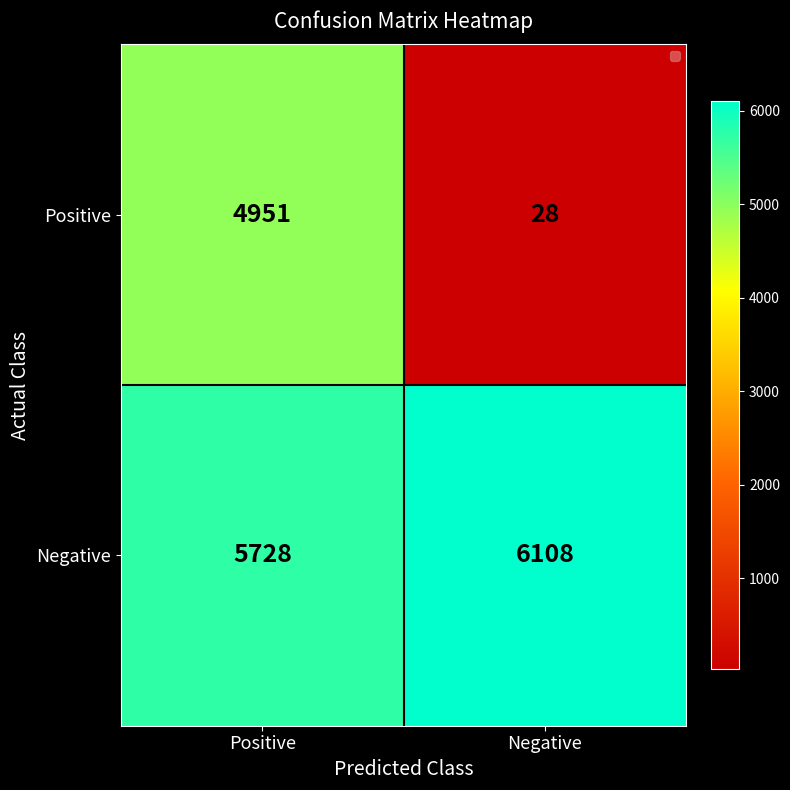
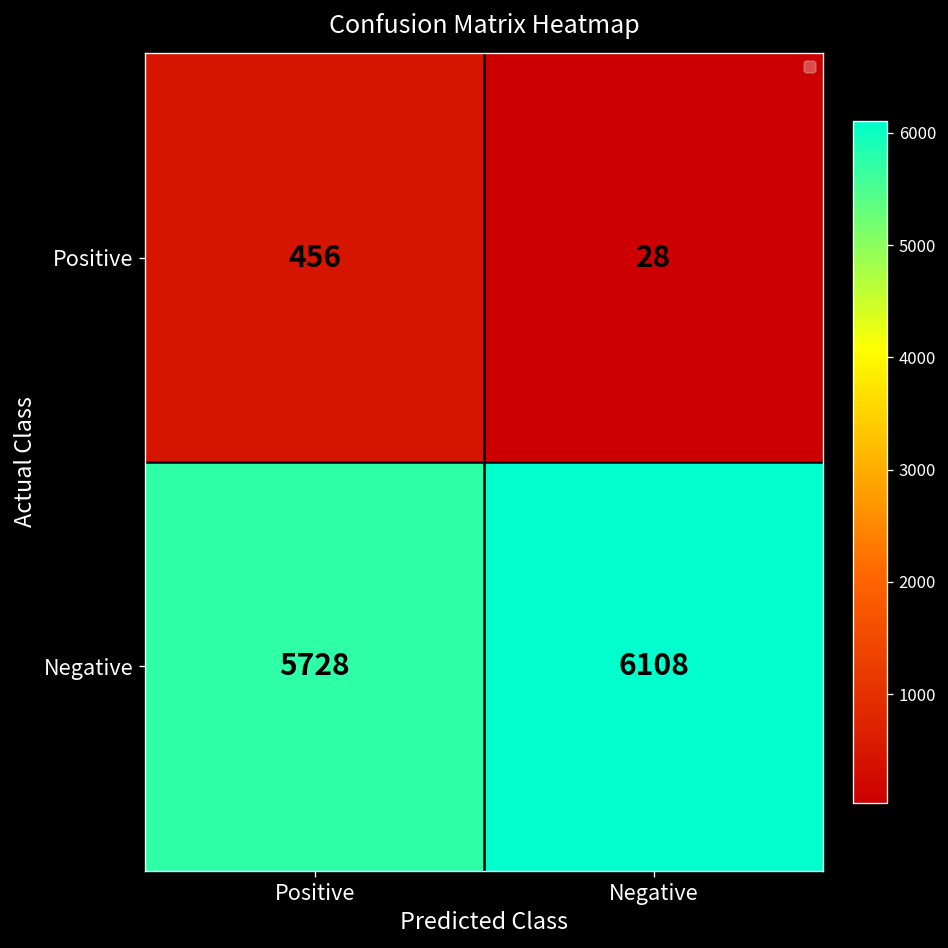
  {
    "Positive": {
-     "Positive": 4951,
+     "Positive": 456,
      "Negative": 28
    },
    "Negative": {
      "Positive": 5728,
      "Negative": 6108
    }
  }
